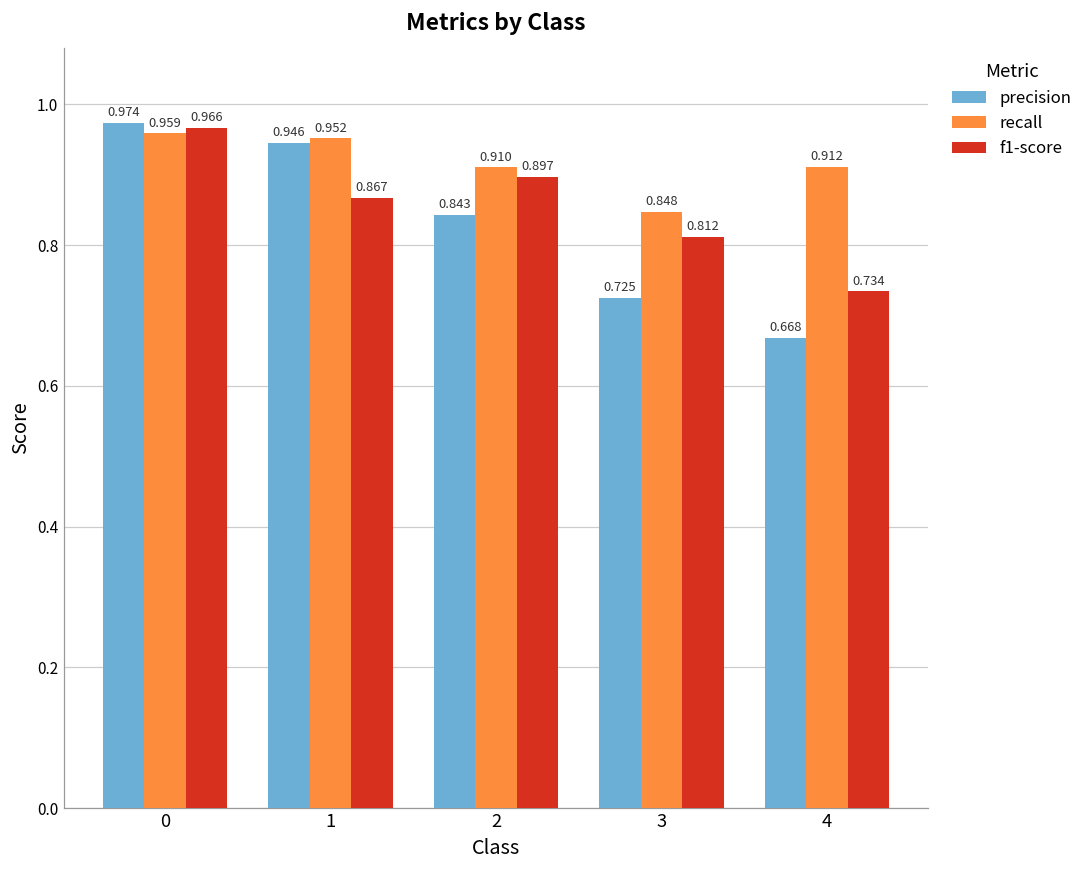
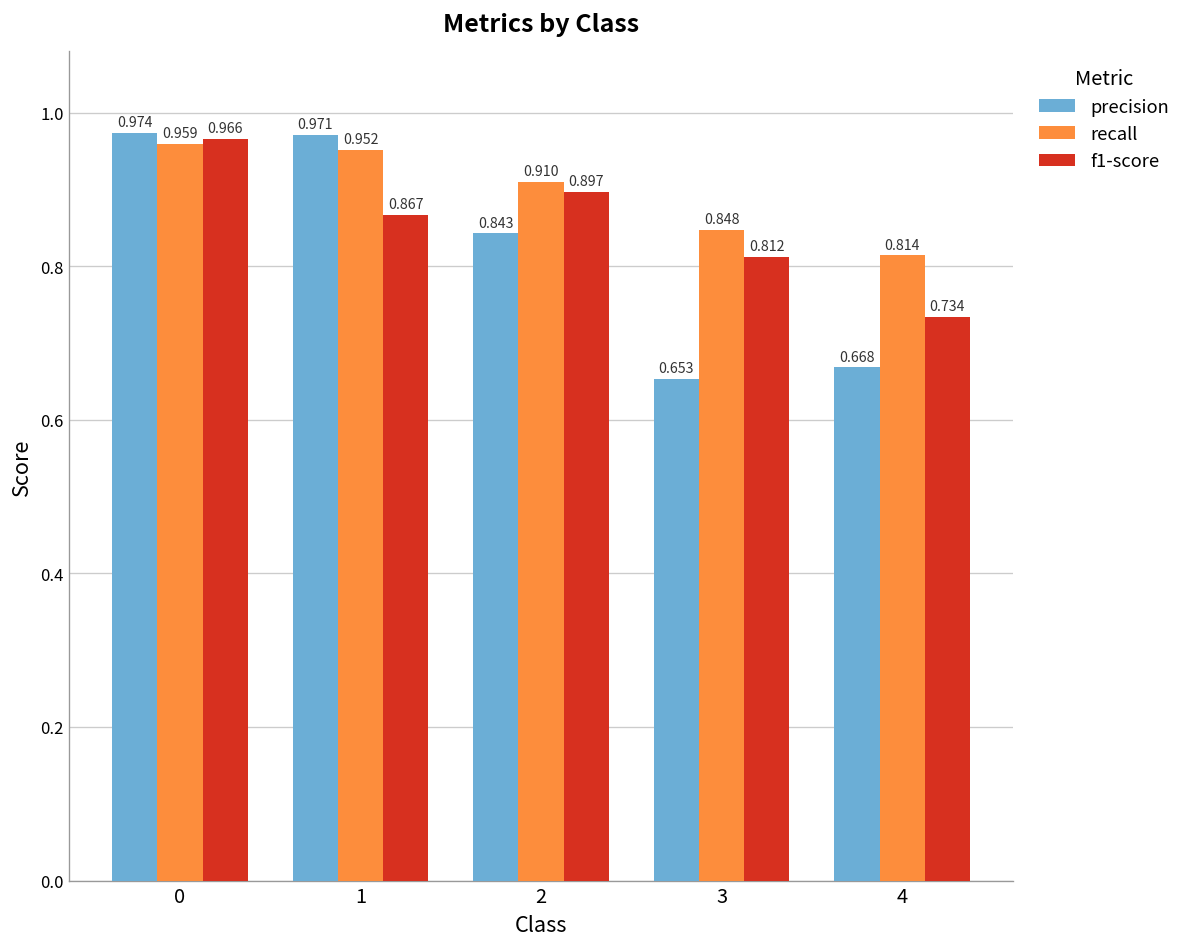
  {
    "precision": {
      "0": 0.974,
-     "1": 0.946,
+     "1": 0.971,
      "2": 0.843,
-     "3": 0.725,
+     "3": 0.653,
      "4": 0.668
    },
    "recall": {
      "0": 0.959,
      "1": 0.952,
      "2": 0.910,
      "3": 0.848,
-     "4": 0.912
+     "4": 0.814
    },
    "f1-score": {
      "0": 0.966,
      "1": 0.867,
      "2": 0.897,
      "3": 0.812,
      "4": 0.734
    }
  }
